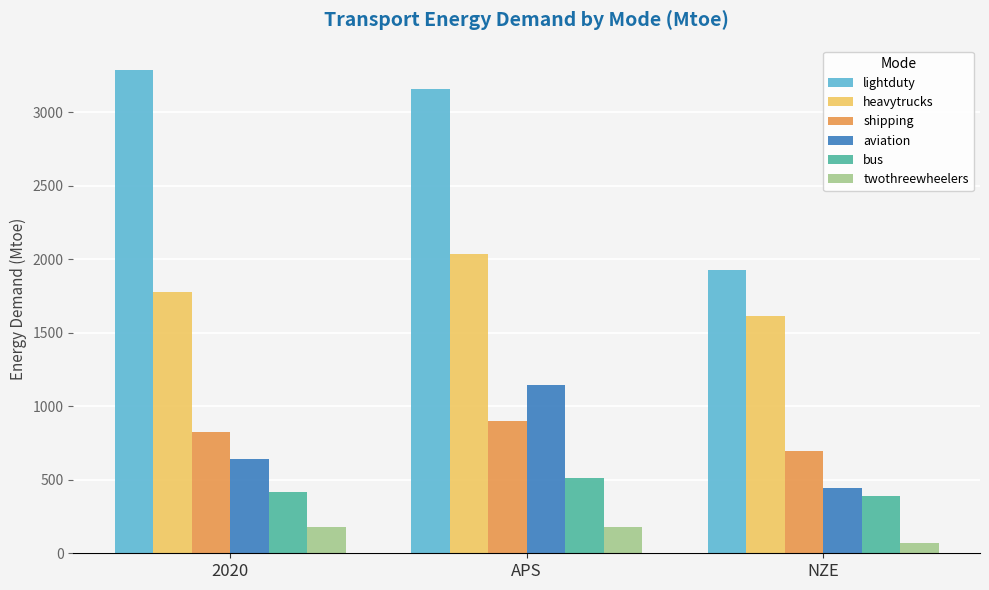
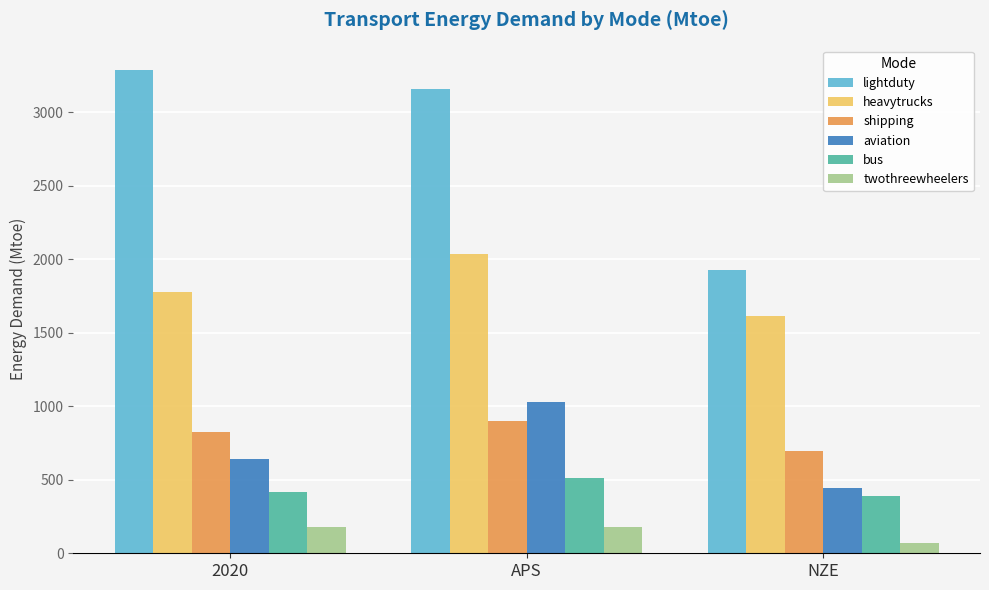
  {
    "aviation": {
      "2020": 640,
-     "APS": 1150,
+     "APS": 1030,
      "NZE": 450
    },
    "twothreewheelers": {
      "2020": 180,
      "APS": 180,
      "NZE": 70
    }
  }
